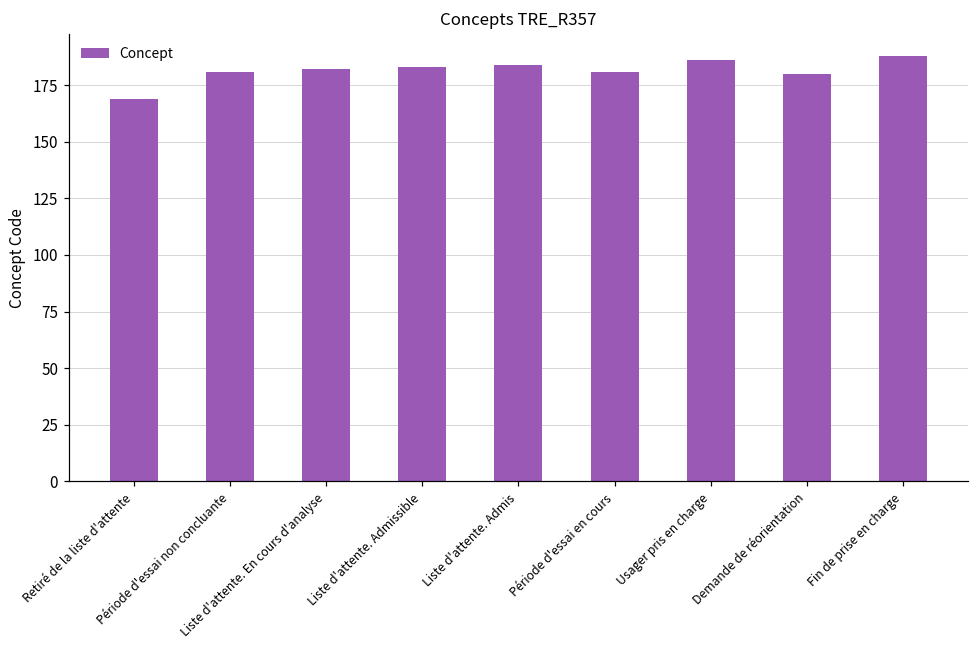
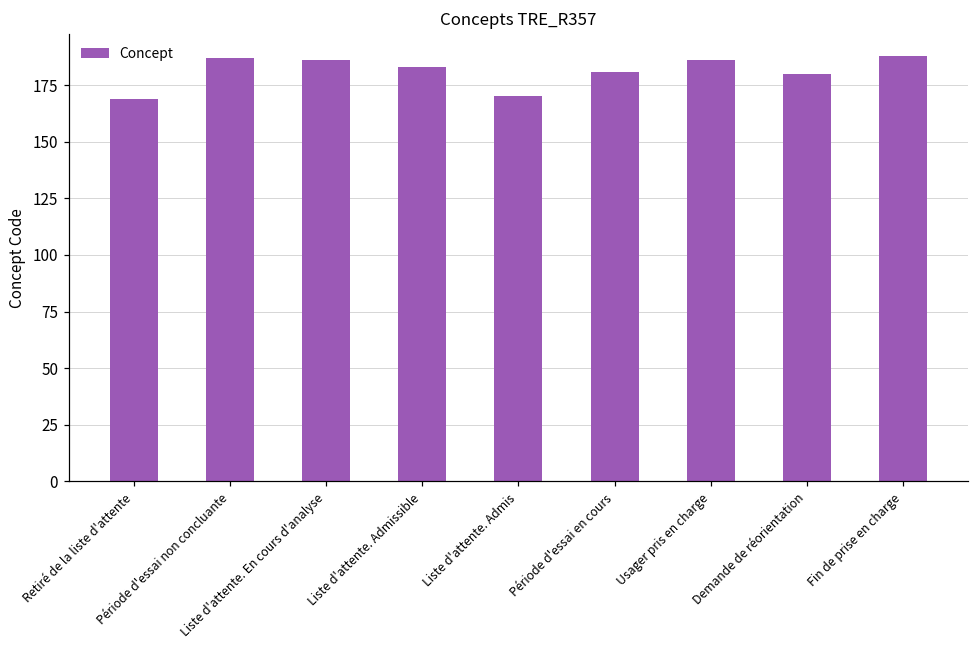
  {
    "Retiré de la liste d'attente": 169,
-   "Période d'essai non concluante": 181,
-   "Liste d'attente. En cours d'analyse": 182,
+   "Période d'essai non concluante": 187,
+   "Liste d'attente. En cours d'analyse": 186,
    "Liste d'attente. Admissible": 183,
-   "Liste d'attente. Admis": 184,
+   "Liste d'attente. Admis": 170,
    "Période d'essai en cours": 181,
    "Usager pris en charge": 186,
    "Demande de réorientation": 180,
    "Fin de prise en charge": 188
  }
